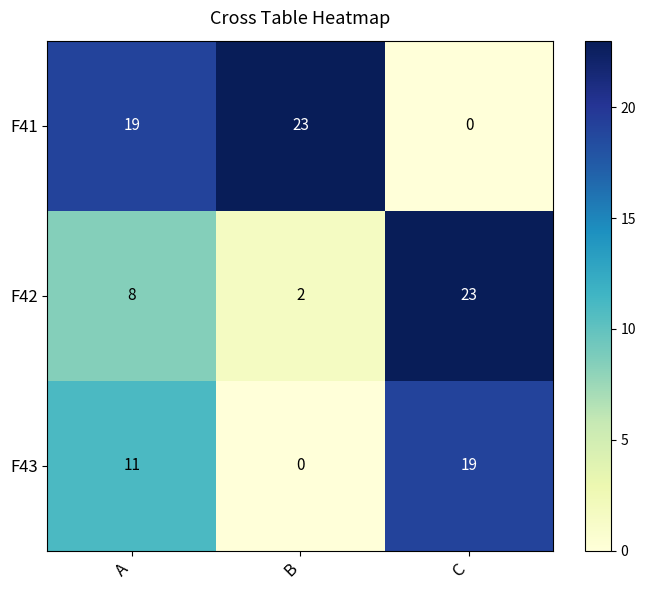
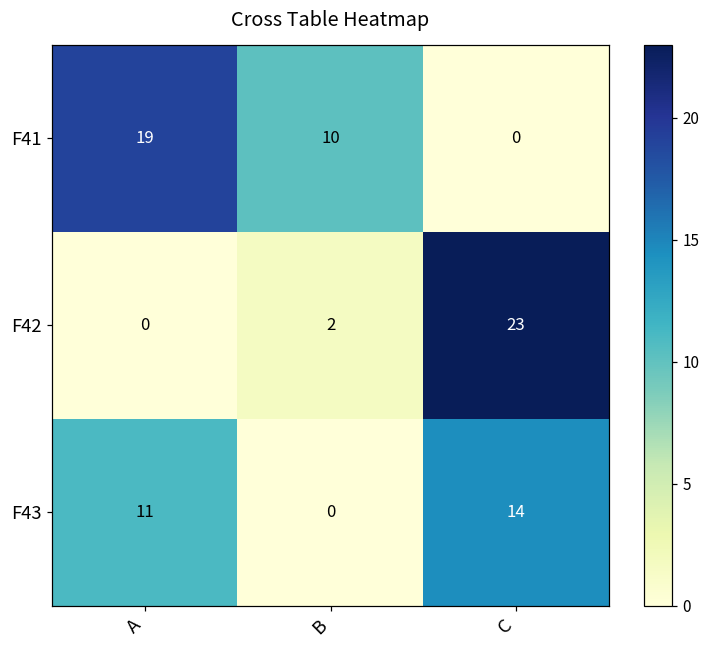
  {
    "F41": {
      "A": 19,
-     "B": 23,
+     "B": 10,
      "C": 0
    },
    "F42": {
-     "A": 8,
+     "A": 0,
      "B": 2,
      "C": 23
    },
    "F43": {
      "A": 11,
      "B": 0,
-     "C": 19
+     "C": 14
    }
  }
